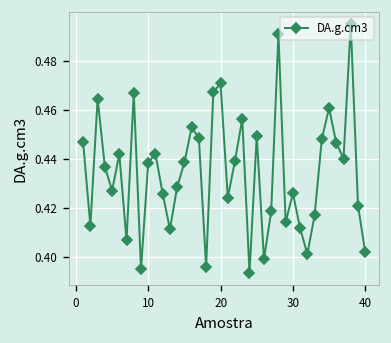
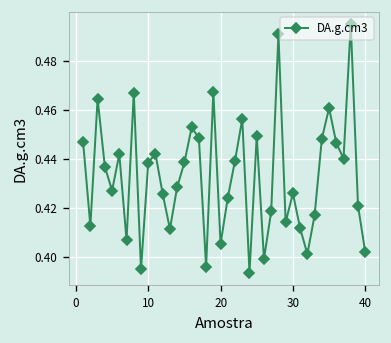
  {
    "10": 0.438,
-   "20": 0.471,
+   "20": 0.405,
    "30": 0.426,
    "40": 0.402
  }
